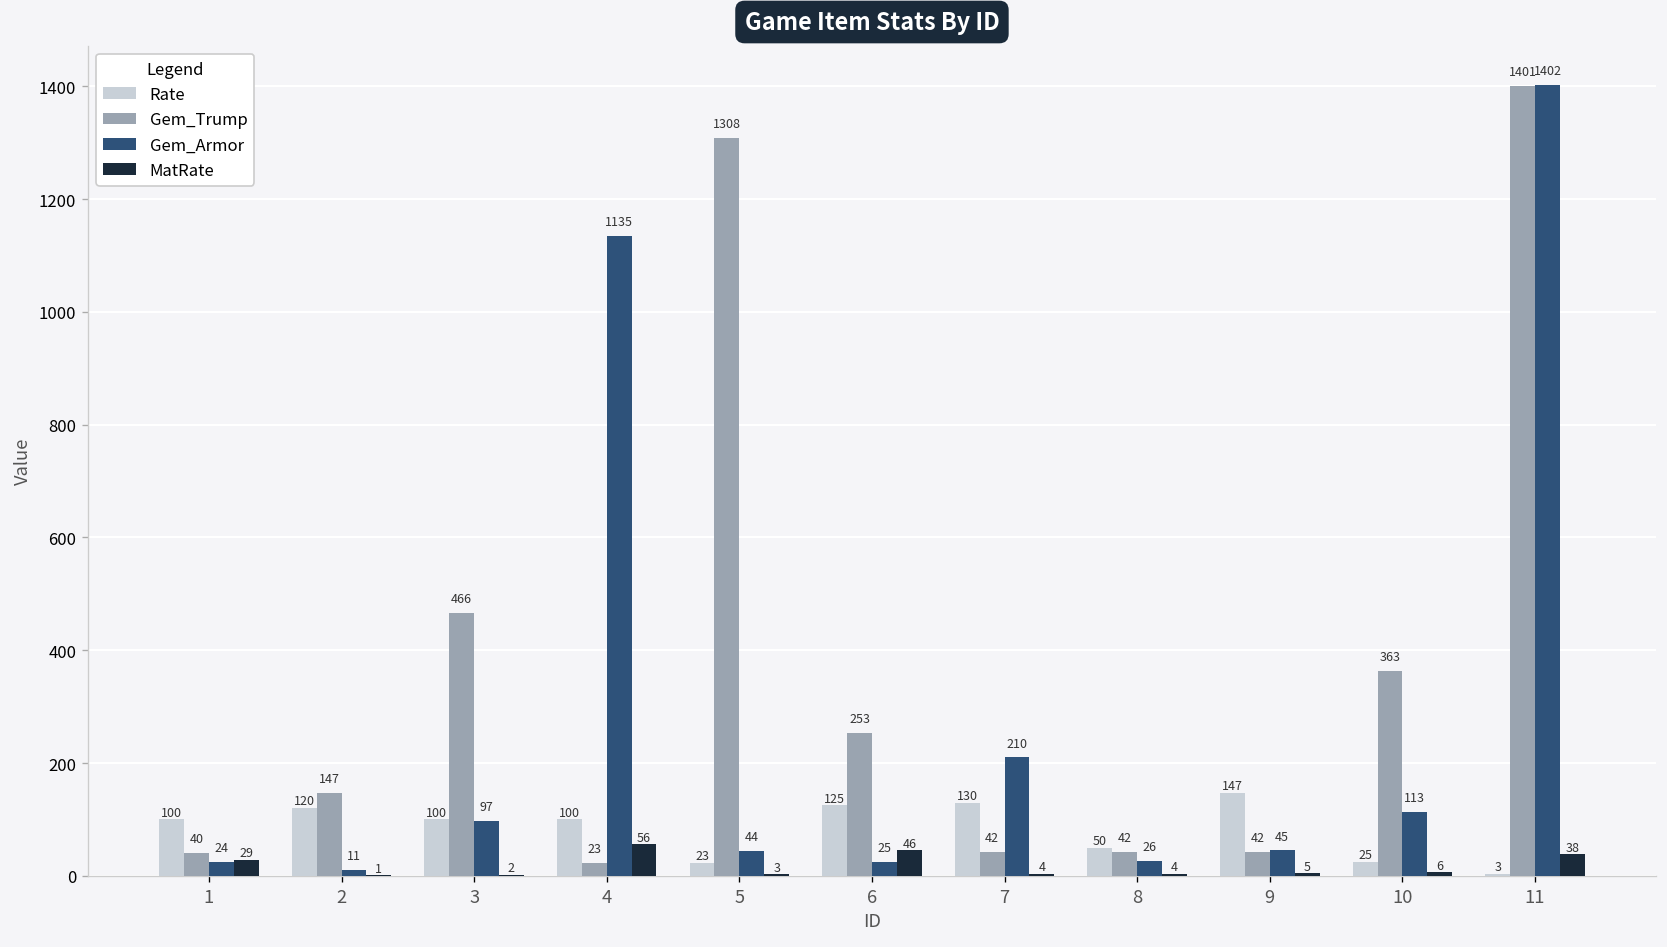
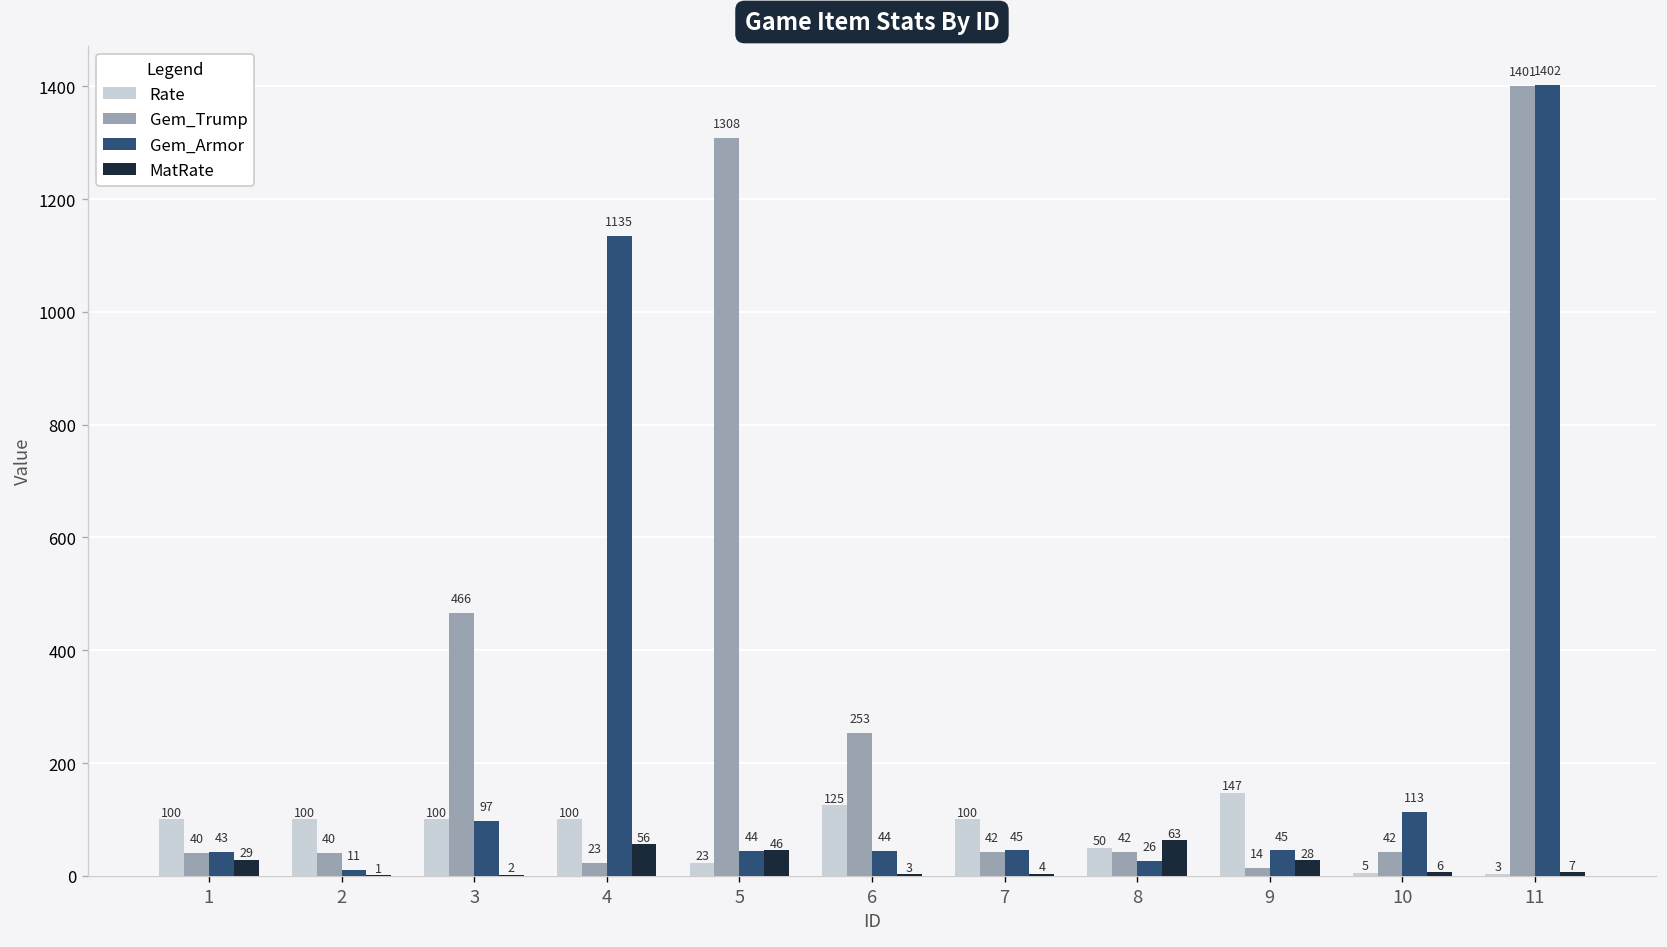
  {
    "Rate": {
      "1": 100,
-     "2": 120,
+     "2": 100,
      "3": 100,
      "4": 100,
      "5": 23,
      "6": 125,
-     "7": 130,
+     "7": 100,
      "8": 50,
      "9": 147,
-     "10": 25,
+     "10": 5,
      "11": 3
    },
    "Gem_Trump": {
      "1": 40,
-     "2": 147,
+     "2": 40,
      "3": 466,
      "4": 23,
      "5": 1308,
      "6": 253,
      "7": 42,
      "8": 42,
-     "9": 42,
-     "10": 363,
+     "9": 14,
+     "10": 42,
      "11": 1401
    },
    "Gem_Armor": {
-     "1": 24,
+     "1": 43,
      "2": 11,
      "3": 97,
      "4": 1135,
      "5": 44,
-     "6": 25,
-     "7": 210,
+     "6": 44,
+     "7": 45,
      "8": 26,
      "9": 45,
      "10": 113,
      "11": 1402
    },
    "MatRate": {
      "1": 29,
      "2": 1,
      "3": 2,
      "4": 56,
-     "5": 3,
-     "6": 46,
+     "5": 46,
+     "6": 3,
      "7": 4,
-     "8": 4,
-     "9": 5,
+     "8": 63,
+     "9": 28,
      "10": 6,
-     "11": 38
+     "11": 7
    }
  }
